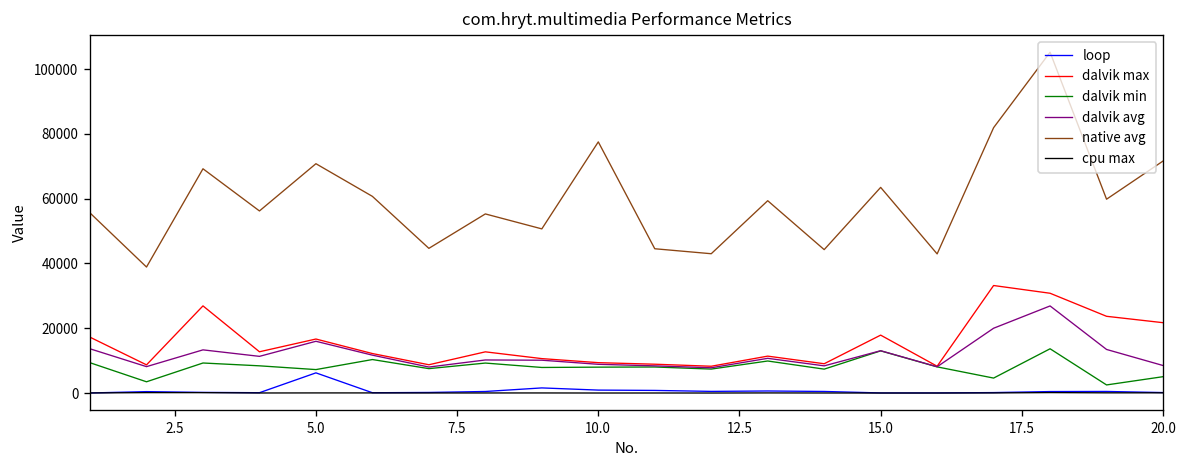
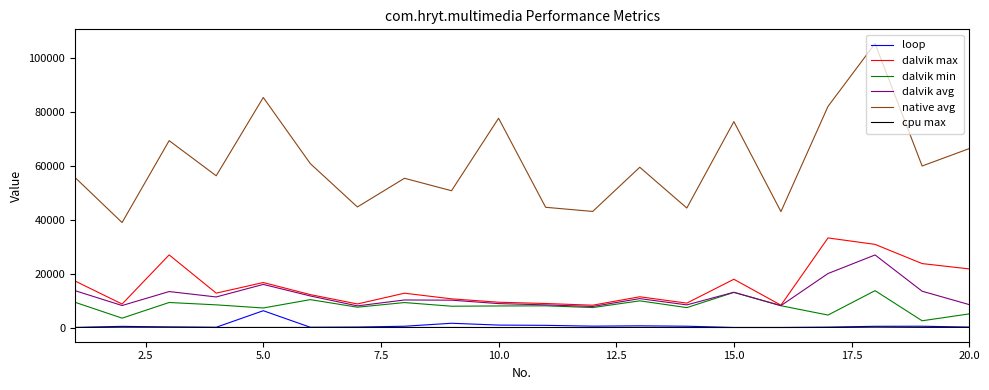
  {
    "loop": {
      "5.0": 6000
    },
    "dalvik max": {
      "15.0": 18000,
      "20.0": 22000
    },
    "dalvik min": {
      "5.0": 7000,
      "20.0": 5000
    },
    "dalvik avg": {
      "20.0": 9000
    },
    "native avg": {
-     "5.0": 71000,
+     "5.0": 85000,
      "10.0": 78000,
-     "15.0": 63000,
-     "20.0": 72000
+     "15.0": 76000,
+     "20.0": 66000
    },
    "cpu max": {
      "5.0": 0
    }
  }
